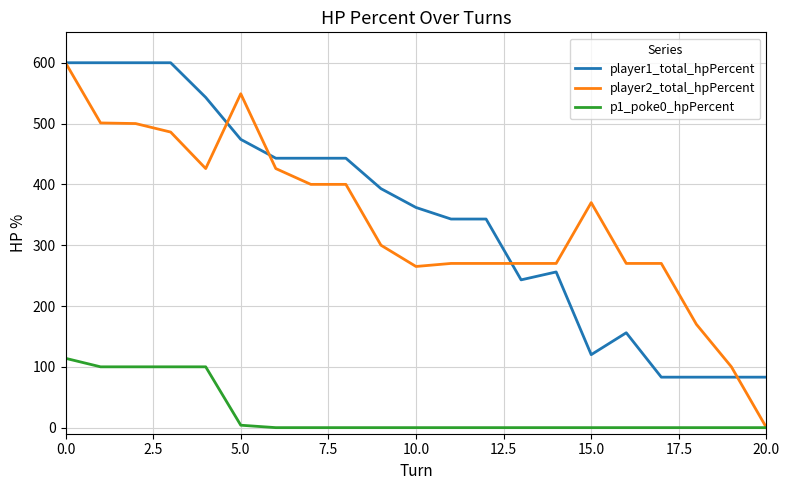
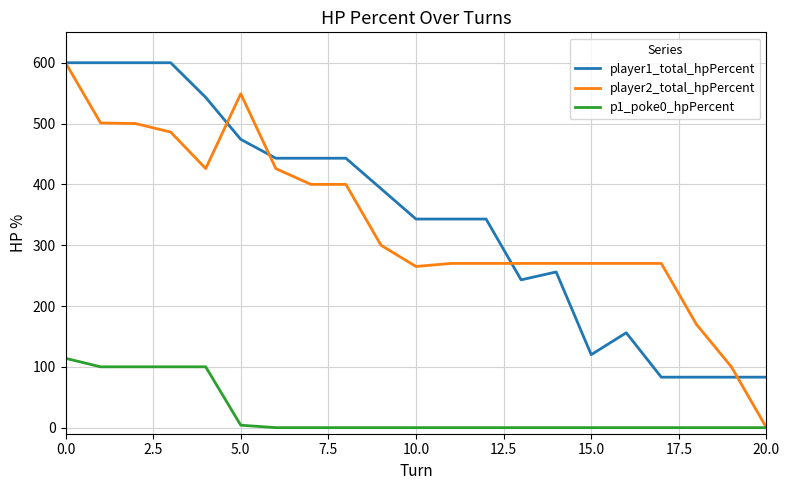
  {
    "player1_total_hpPercent": {
      "5.0": 470,
-     "10.0": 360,
+     "10.0": 340,
      "15.0": 120,
      "20.0": 80
    },
    "player2_total_hpPercent": {
      "5.0": 550,
      "10.0": 270,
-     "15.0": 370
+     "15.0": 270
    },
    "p1_poke0_hpPercent": {
      "0.0": 110,
      "5.0": 0,
      "10.0": 0,
      "15.0": 0
    }
  }
